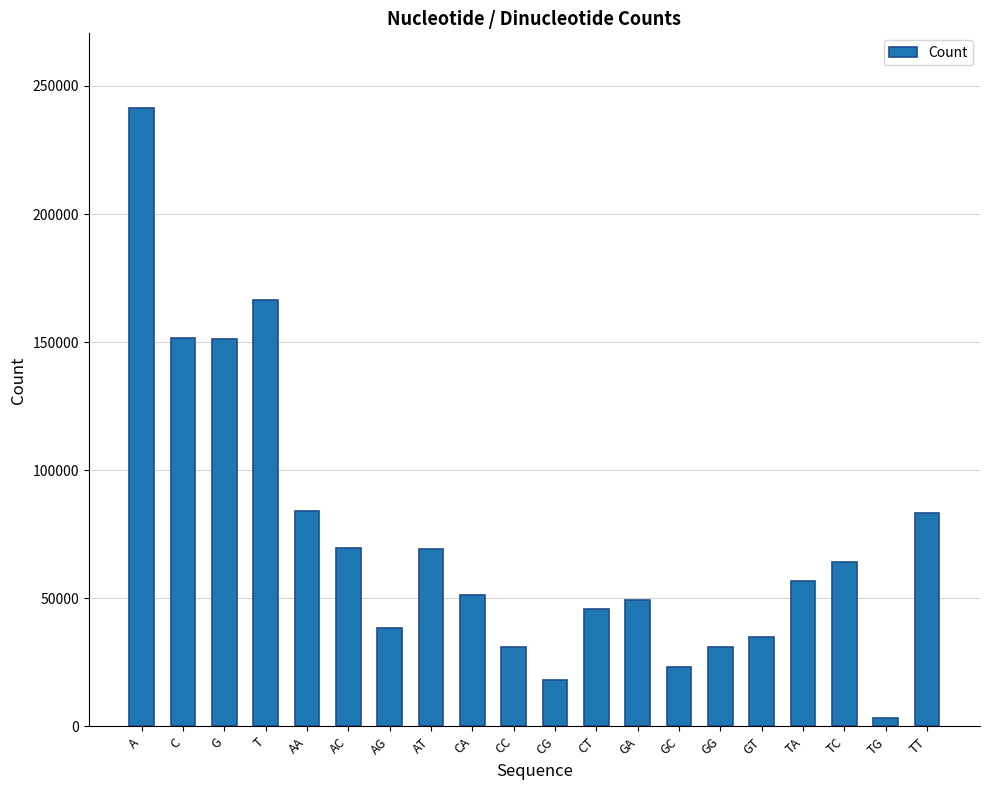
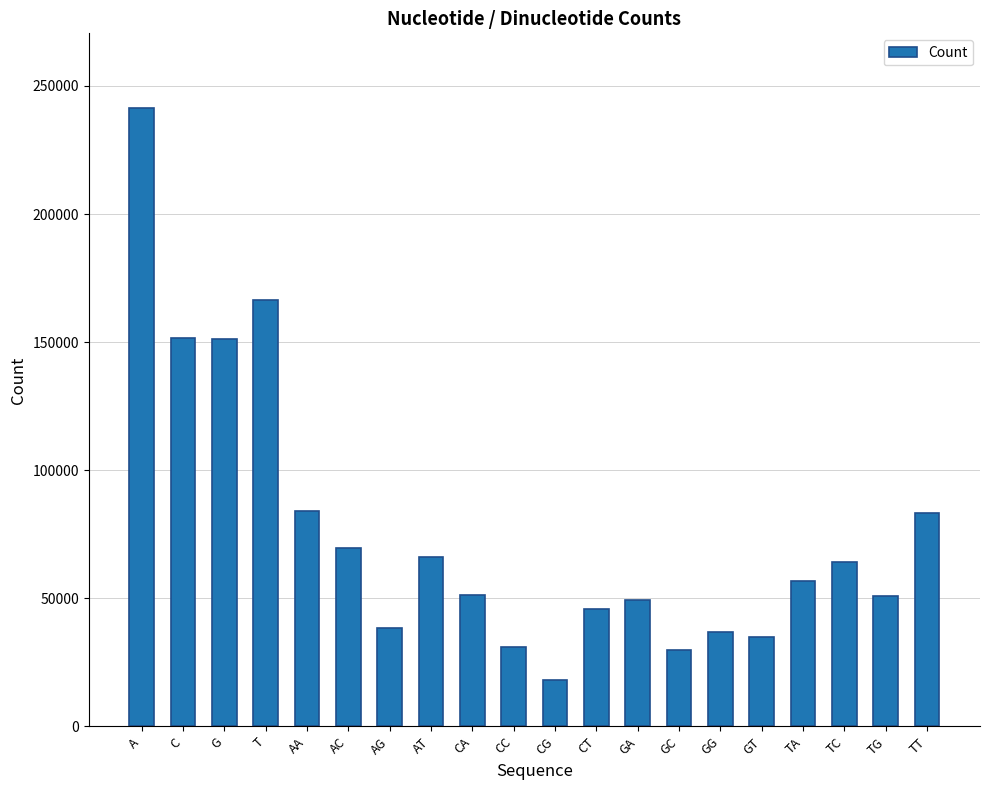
  {
    "A": 242000,
    "C": 152000,
    "G": 151000,
    "T": 167000,
    "AA": 84000,
    "AC": 70000,
    "AG": 39000,
-   "AT": 69000,
+   "AT": 66000,
    "CA": 51000,
    "CC": 31000,
    "CG": 18000,
    "CT": 46000,
    "GA": 49000,
-   "GC": 23000,
-   "GG": 31000,
+   "GC": 30000,
+   "GG": 37000,
    "GT": 35000,
    "TA": 57000,
    "TC": 64000,
-   "TG": 3000,
+   "TG": 51000,
    "TT": 83000
  }
